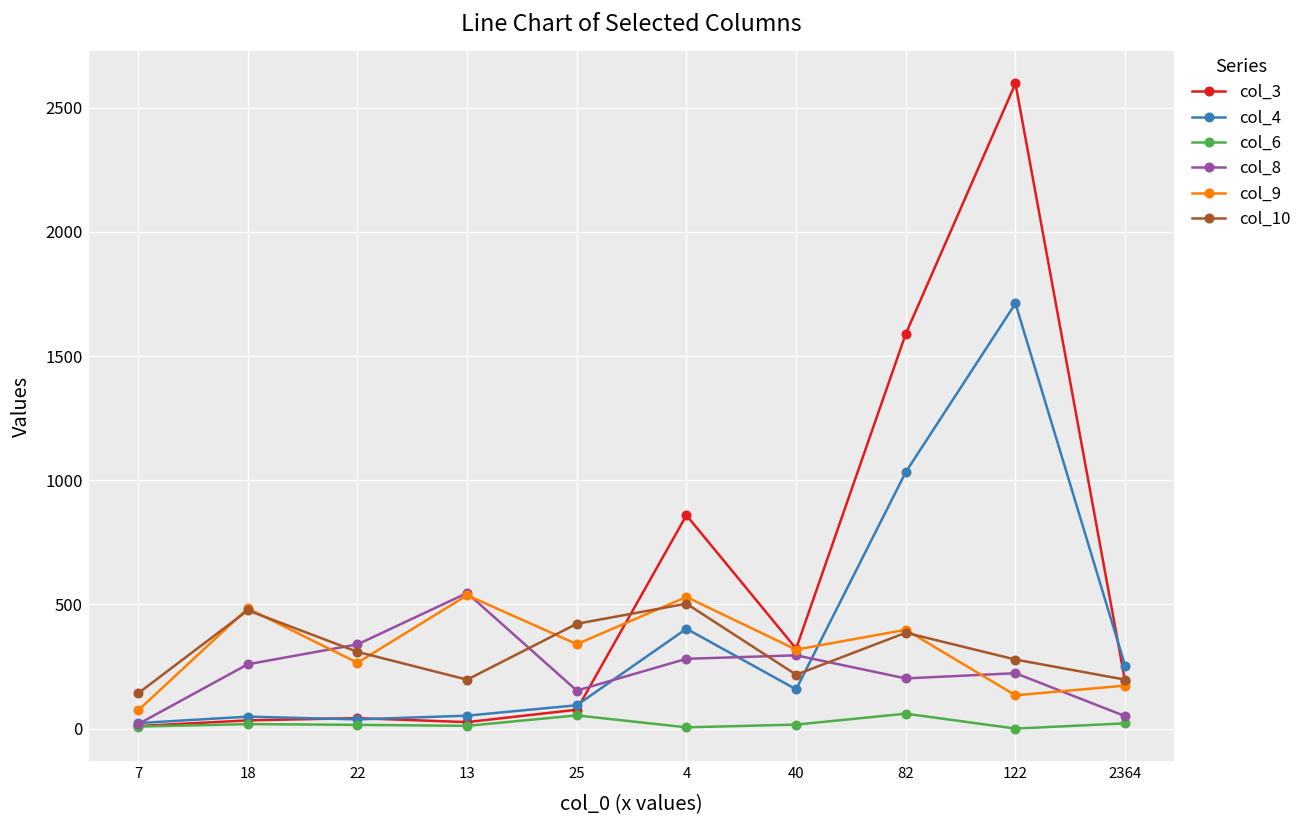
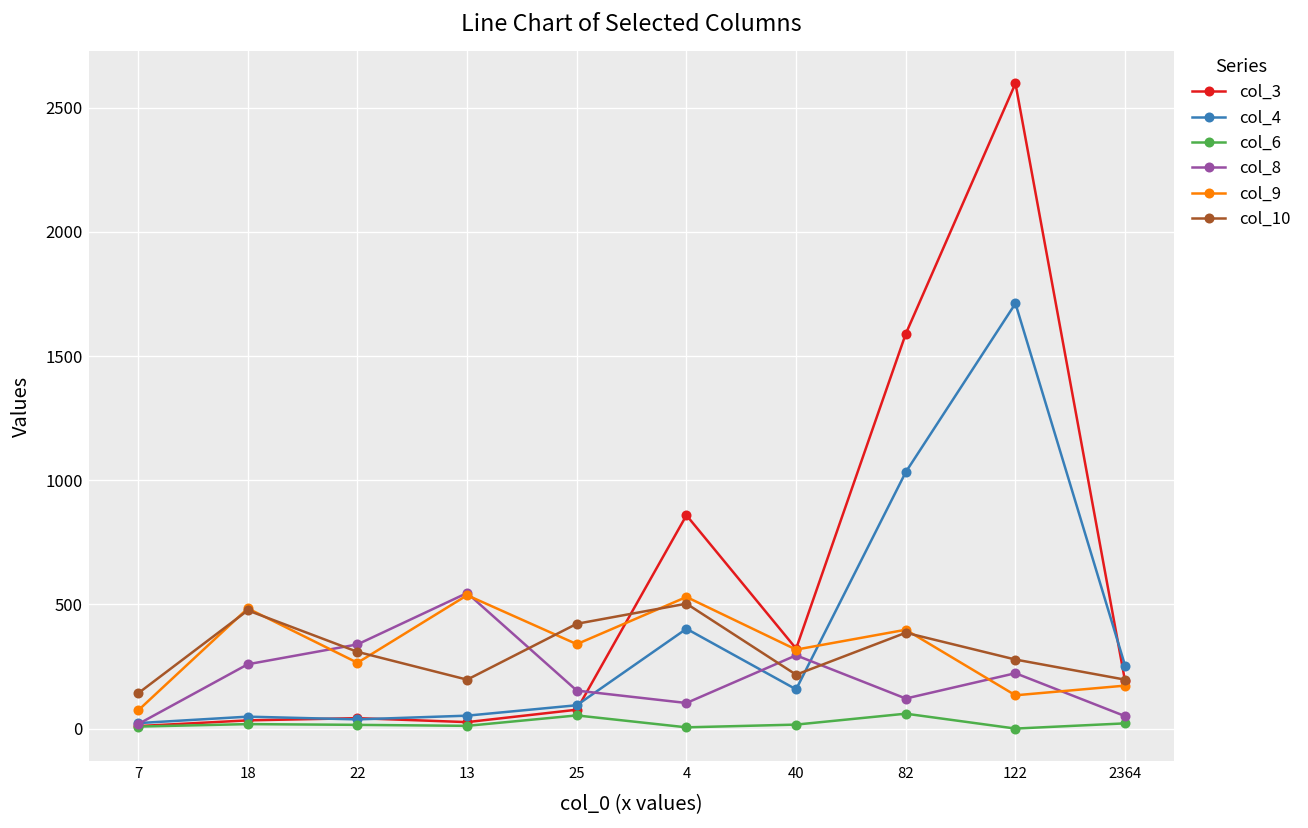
  {
    "col_3": {
      "18": 30,
      "13": 30,
      "25": 80,
      "4": 860,
      "82": 1590,
      "122": 2600
    },
    "col_4": {
      "18": 50,
      "13": 50,
      "25": 90,
      "4": 400,
      "40": 160,
      "82": 1030,
      "122": 1710,
      "2364": 250
    },
    "col_6": {
      "18": 20,
      "22": 20,
      "13": 10,
      "25": 50,
      "4": 10,
      "40": 20,
      "82": 60,
      "122": 0,
      "2364": 20
    },
    "col_8": {
      "18": 260,
      "22": 340,
      "25": 150,
-     "4": 280,
+     "4": 100,
      "40": 300,
-     "82": 200,
+     "82": 120,
      "122": 220,
      "2364": 50
    },
    "col_9": {
      "7": 70,
      "22": 270,
      "25": 340,
      "4": 530,
      "122": 130,
      "2364": 170
    },
    "col_10": {
      "7": 140,
      "22": 310,
      "13": 200,
      "25": 420,
      "4": 500,
      "40": 220,
      "122": 280
    }
  }
